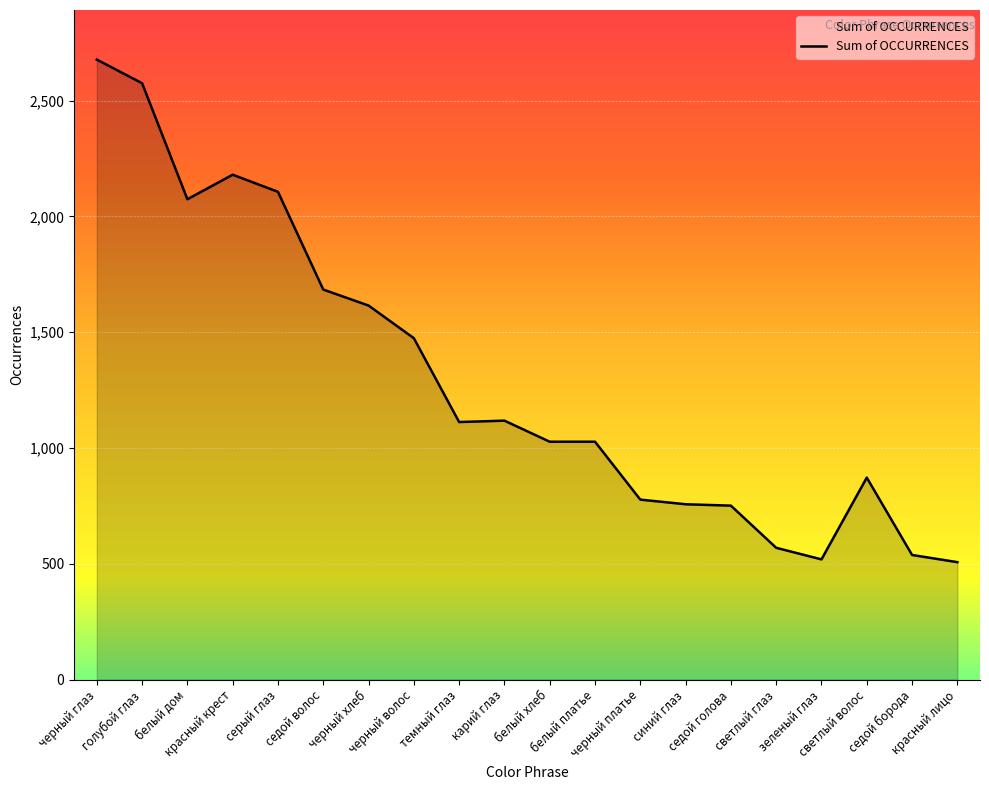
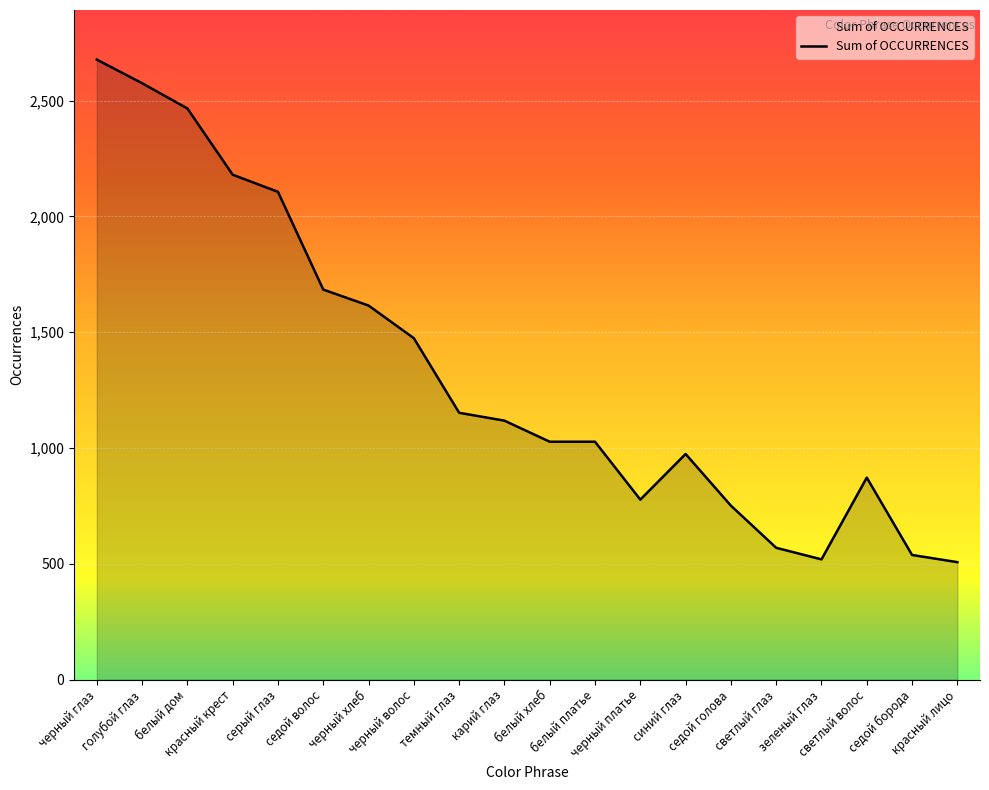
  {
    "черный глаз": "2,680",
    "голубой глаз": "2,580",
-   "белый дом": "2,070",
+   "белый дом": "2,470",
    "красный крест": "2,180",
    "серый глаз": "2,110",
    "седой волос": "1,680",
    "черный хлеб": "1,620",
    "черный волос": "1,470",
-   "темный глаз": "1,110",
+   "темный глаз": "1,150",
    "карий глаз": "1,120",
    "белый хлеб": "1,030",
    "белый платье": "1,030",
    "черный платье": "780",
-   "синий глаз": "760",
+   "синий глаз": "970",
    "седой голова": "750",
    "светлый глаз": "570",
    "зеленый глаз": "520",
    "светлый волос": "870",
    "седой борода": "540",
    "красный лицо": "510"
  }
